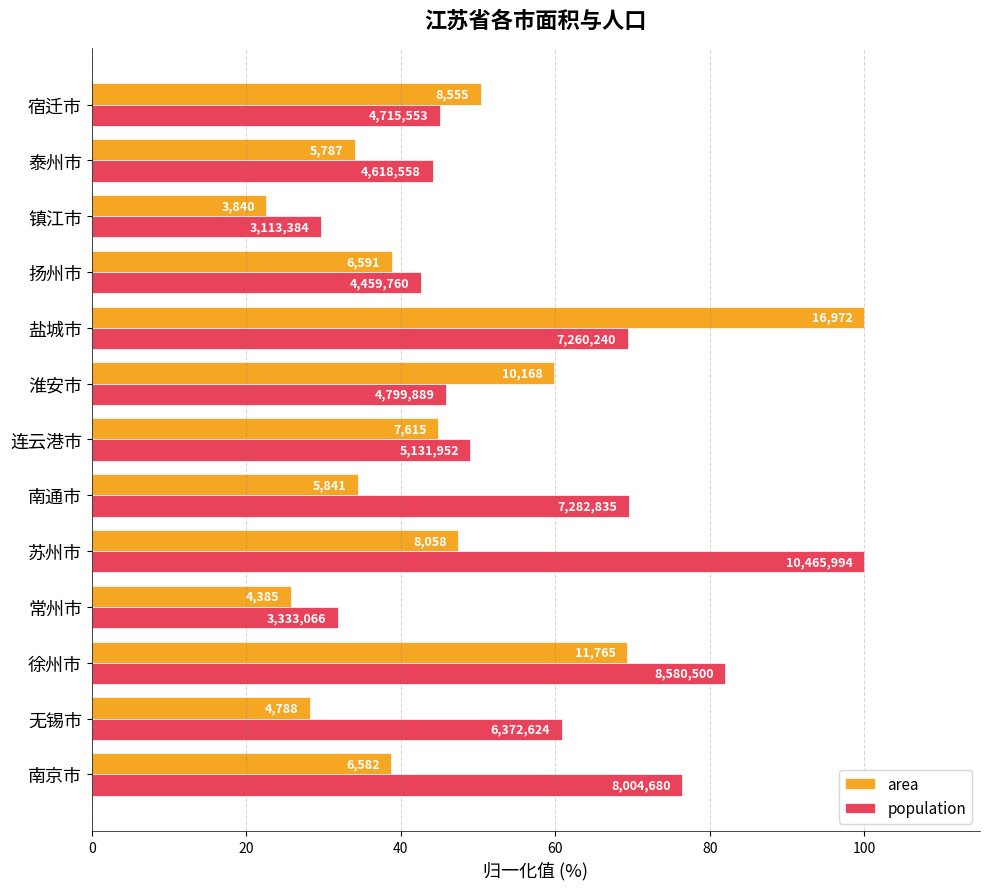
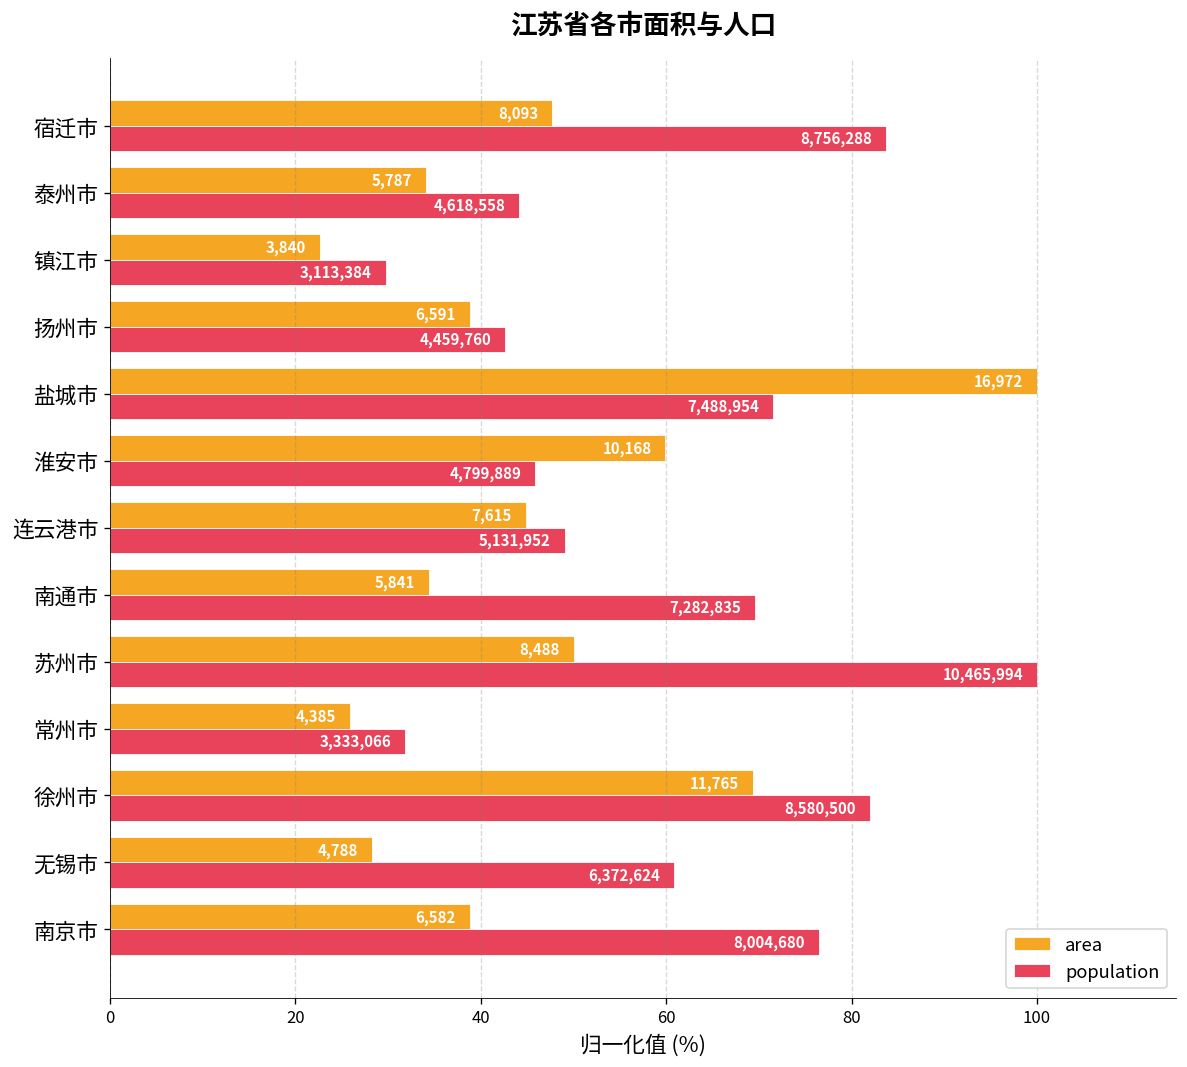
  {
    "area": {
-     "宿迁市": "8,555",
-     "苏州市": "8,058"
+     "宿迁市": "8,093",
+     "苏州市": "8,488"
    },
    "population": {
-     "宿迁市": "4,715,553",
-     "盐城市": "7,260,240"
+     "宿迁市": "8,756,288",
+     "盐城市": "7,488,954"
    }
  }
